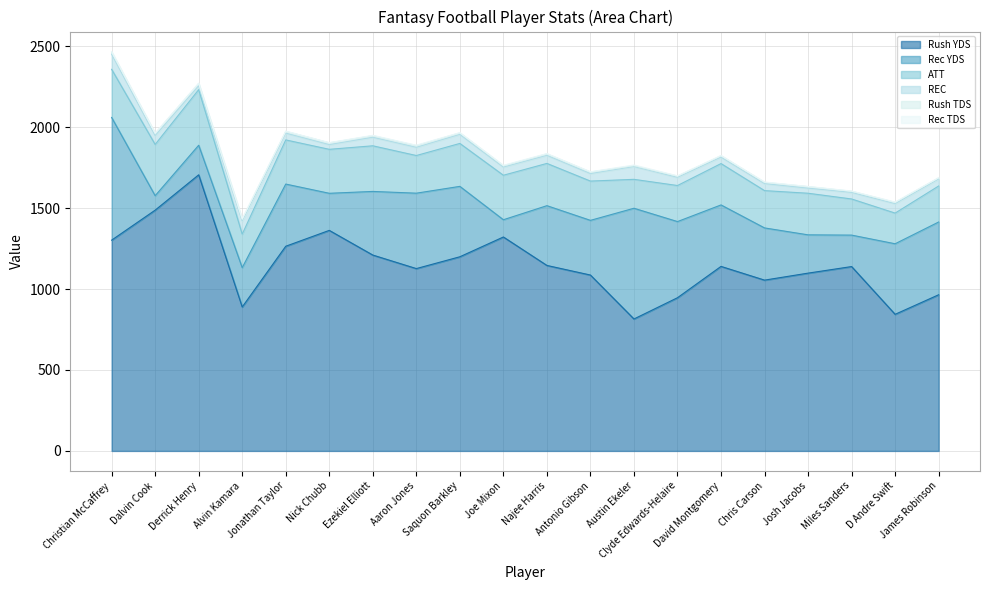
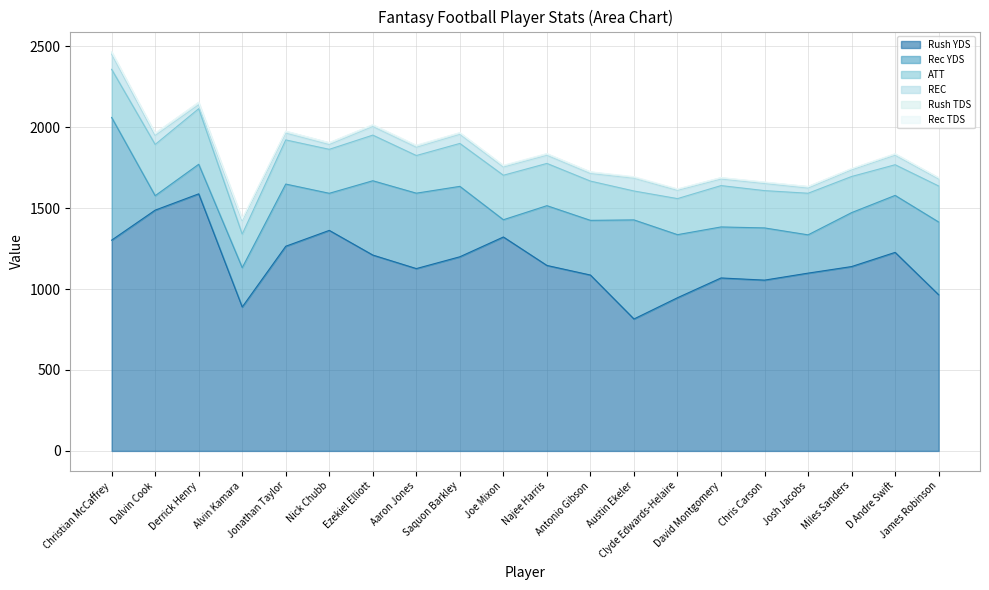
  {
    "Rush YDS": {
      "Christian McCaffrey": 1300,
      "Dalvin Cook": 1490,
-     "Derrick Henry": 1710,
+     "Derrick Henry": 1590,
      "Alvin Kamara": 890,
      "Jonathan Taylor": 1260,
      "Nick Chubb": 1360,
      "Ezekiel Elliott": 1210,
      "Aaron Jones": 1130,
      "Saquon Barkley": 1200,
      "Joe Mixon": 1320,
      "Najee Harris": 1150,
      "Antonio Gibson": 1090,
      "Austin Ekeler": 820,
      "Clyde Edwards-Helaire": 950,
-     "David Montgomery": 1140,
+     "David Montgomery": 1070,
      "Chris Carson": 1060,
      "Josh Jacobs": 1100,
      "Miles Sanders": 1140,
-     "D Andre Swift": 840,
+     "D Andre Swift": 1230,
      "James Robinson": 960
    },
    "Rec YDS": {
      "Christian McCaffrey": 760,
      "Dalvin Cook": 90,
      "Derrick Henry": 180,
      "Alvin Kamara": 240,
      "Jonathan Taylor": 380,
      "Nick Chubb": 230,
-     "Ezekiel Elliott": 390,
+     "Ezekiel Elliott": 460,
      "Aaron Jones": 470,
      "Saquon Barkley": 430,
      "Joe Mixon": 110,
      "Najee Harris": 370,
      "Antonio Gibson": 340,
-     "Austin Ekeler": 680,
-     "Clyde Edwards-Helaire": 470,
-     "David Montgomery": 380,
+     "Austin Ekeler": 610,
+     "Clyde Edwards-Helaire": 390,
+     "David Montgomery": 320,
      "Chris Carson": 320,
      "Josh Jacobs": 240,
-     "Miles Sanders": 190,
-     "D Andre Swift": 440,
+     "Miles Sanders": 330,
+     "D Andre Swift": 350,
      "James Robinson": 450
    }
  }
